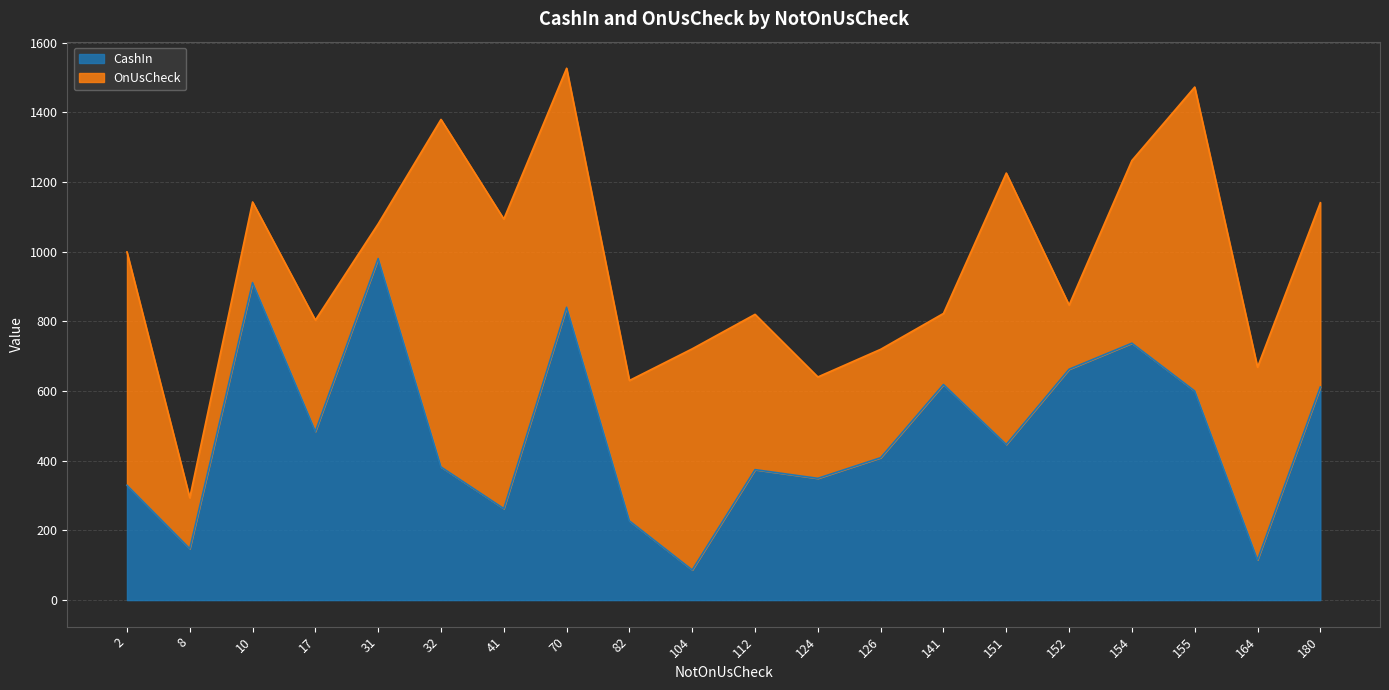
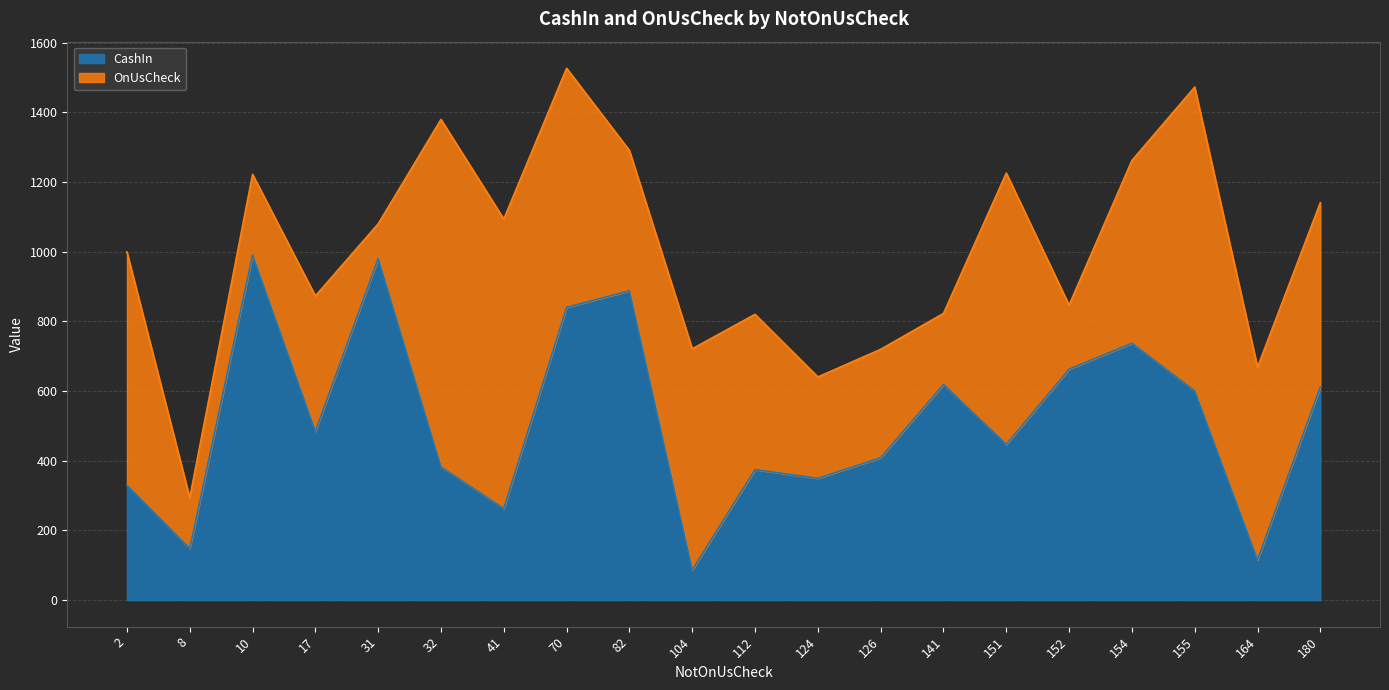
  {
    "CashIn": {
      "2": 330,
      "8": 150,
-     "10": 910,
+     "10": 990,
      "17": 480,
      "31": 980,
      "32": 380,
      "41": 260,
      "70": 840,
-     "82": 230,
+     "82": 890,
      "104": 90,
      "112": 370,
      "124": 350,
      "126": 410,
      "141": 620,
      "151": 450,
      "152": 660,
      "154": 740,
      "155": 600,
      "164": 120,
      "180": 610
    },
    "OnUsCheck": {
      "2": 670,
      "8": 150,
      "10": 230,
-     "17": 320,
+     "17": 390,
      "31": 100,
      "32": 1000,
      "41": 830,
      "70": 690,
      "82": 400,
      "104": 630,
      "112": 450,
      "124": 290,
      "126": 310,
      "141": 200,
      "151": 780,
      "152": 180,
      "154": 520,
      "155": 870,
      "164": 550,
      "180": 530
    }
  }
